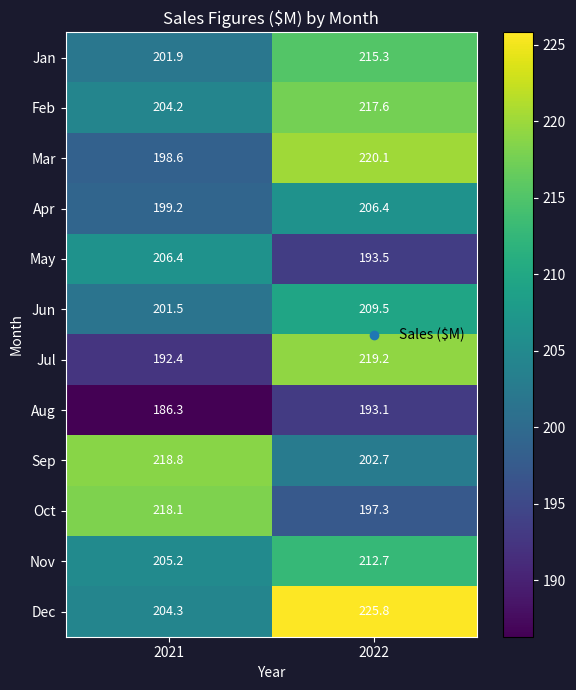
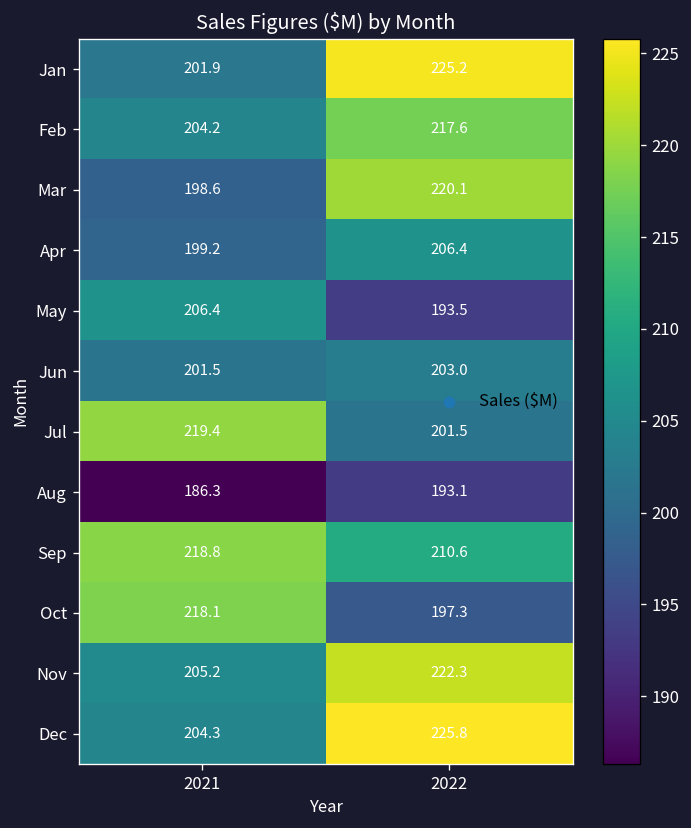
  {
    "Jan": {
      "2021": 201.9,
-     "2022": 215.3
+     "2022": 225.2
    },
    "Feb": {
      "2021": 204.2,
      "2022": 217.6
    },
    "Mar": {
      "2021": 198.6,
      "2022": 220.1
    },
    "Apr": {
      "2021": 199.2,
      "2022": 206.4
    },
    "May": {
      "2021": 206.4,
      "2022": 193.5
    },
    "Jun": {
      "2021": 201.5,
-     "2022": 209.5
+     "2022": 203.0
    },
    "Jul": {
-     "2021": 192.4,
-     "2022": 219.2
+     "2021": 219.4,
+     "2022": 201.5
    },
    "Aug": {
      "2021": 186.3,
      "2022": 193.1
    },
    "Sep": {
      "2021": 218.8,
-     "2022": 202.7
+     "2022": 210.6
    },
    "Oct": {
      "2021": 218.1,
      "2022": 197.3
    },
    "Nov": {
      "2021": 205.2,
-     "2022": 212.7
+     "2022": 222.3
    },
    "Dec": {
      "2021": 204.3,
      "2022": 225.8
    }
  }
